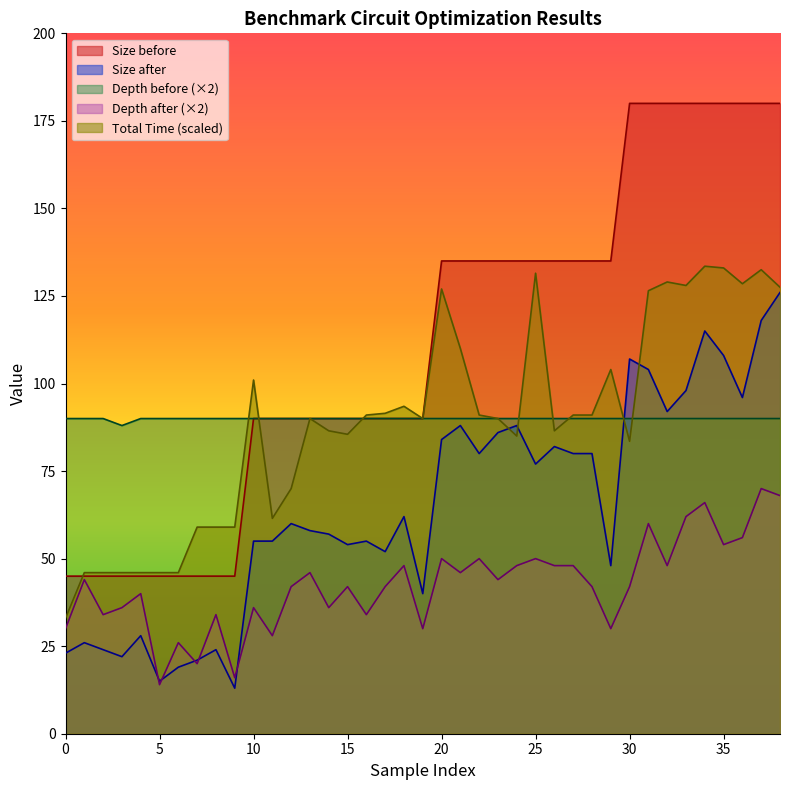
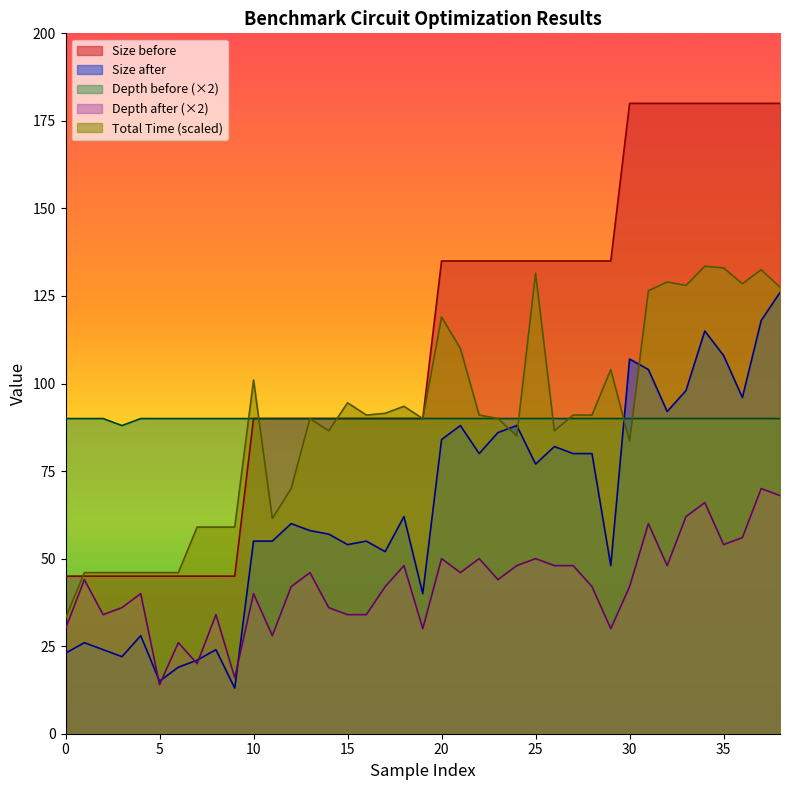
  {
    "Size before": {
      "0": 45,
      "5": 45,
      "20": 135,
      "25": 135,
      "30": 180,
      "35": 180
    },
    "Size after": {
      "0": 23,
      "5": 15,
      "10": 55,
      "15": 54,
      "20": 84,
      "25": 77,
      "30": 107,
      "35": 108
    },
    "Depth before (×2)": {
      "0": 90,
      "5": 90,
      "20": 90,
      "25": 90,
      "30": 90,
      "35": 90
    },
    "Depth after (×2)": {
      "0": 30,
      "5": 14,
-     "10": 36,
-     "15": 42,
+     "10": 40,
+     "15": 34,
      "20": 50,
      "25": 50,
      "30": 42,
      "35": 54
    },
    "Total Time (scaled)": {
      "0": 33,
      "5": 46,
      "10": 101,
-     "15": 86,
-     "20": 127,
+     "15": 95,
+     "20": 119,
      "25": 132,
      "30": 84,
      "35": 133
    }
  }
